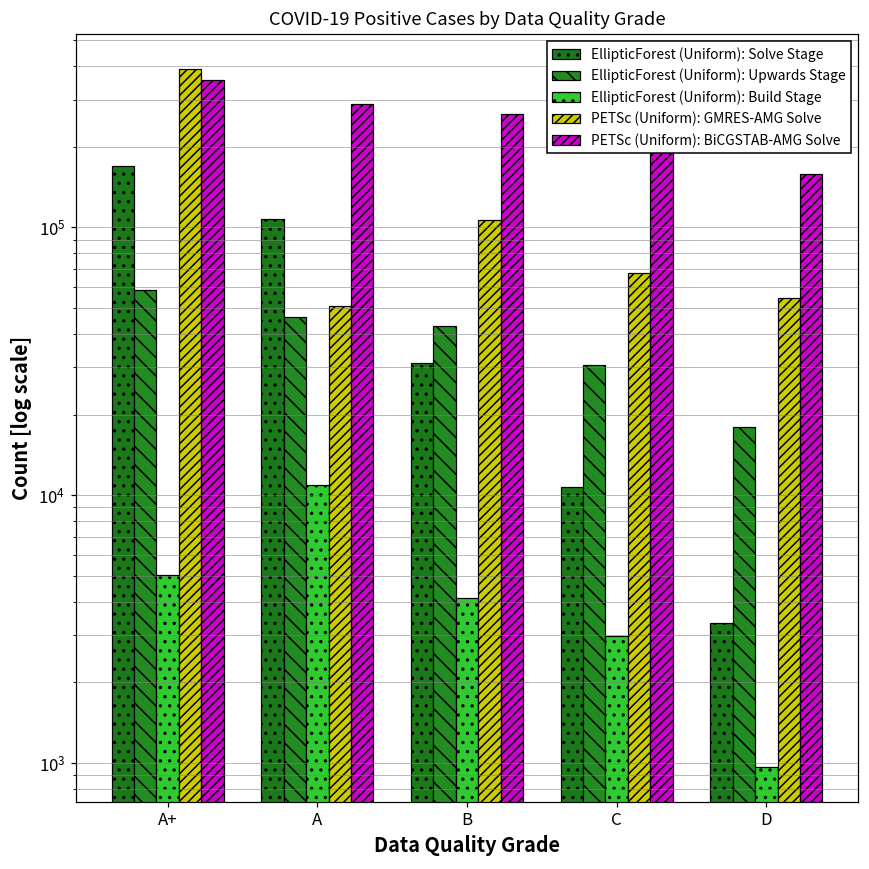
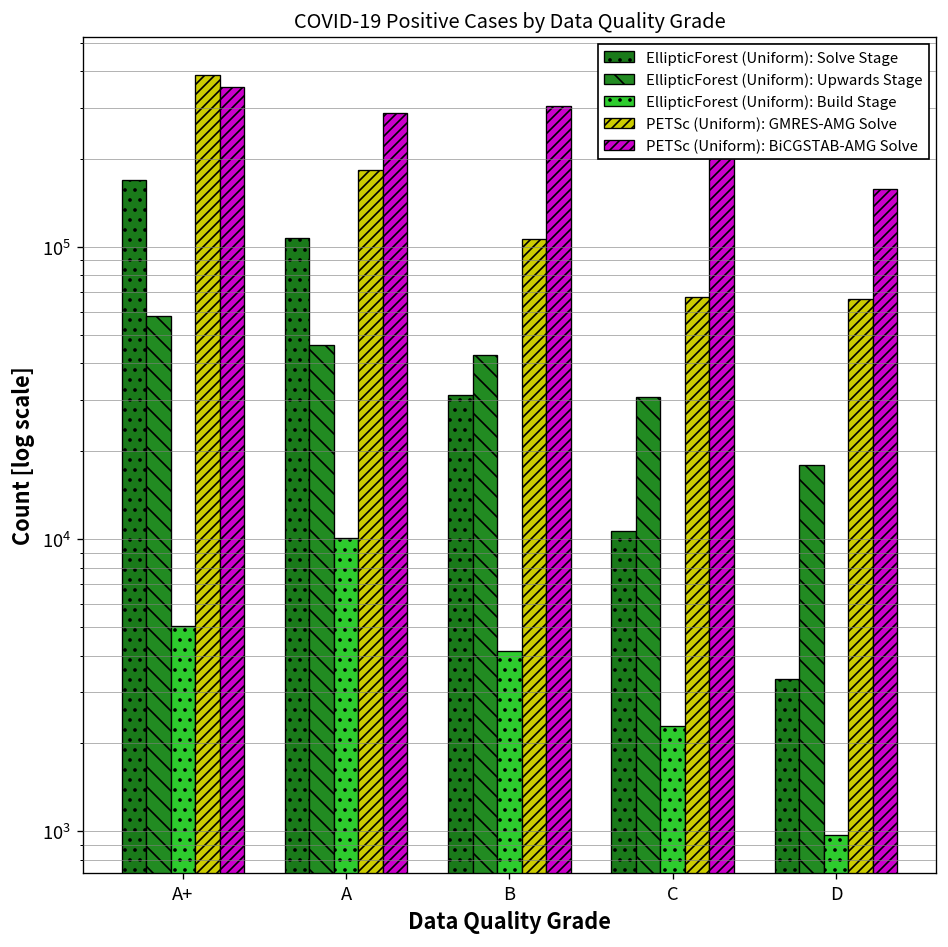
  {
    "EllipticForest (Uniform): Build Stage": {
      "A+": 5000,
-     "A": 11000,
+     "A": 10100,
      "B": 4100,
-     "C": 3000,
+     "C": 2300,
      "D": 970
    },
    "PETSc (Uniform): GMRES-AMG Solve": {
      "A+": 390000,
-     "A": 51000,
+     "A": 180000,
      "B": 110000,
      "C": 68000,
-     "D": 54000
+     "D": 66000
    },
    "PETSc (Uniform): BiCGSTAB-AMG Solve": {
      "A+": 350000,
      "A": 290000,
-     "B": 260000,
+     "B": 300000,
      "D": 160000
    }
  }
